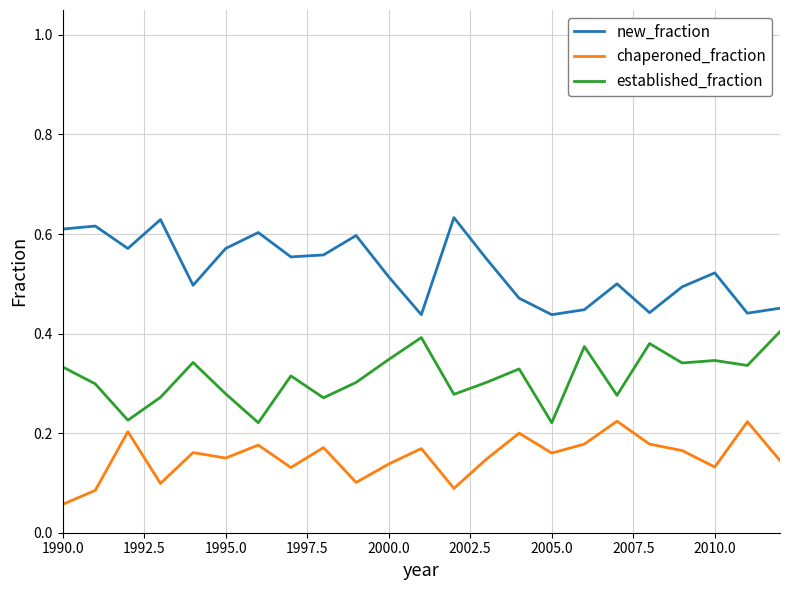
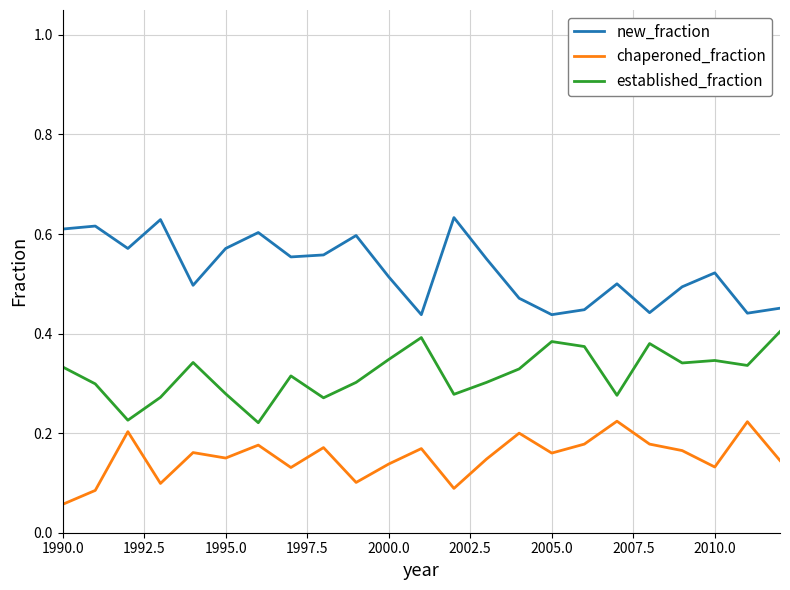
  {
    "new_fraction": {
      "1990.0": 0.61,
      "1995.0": 0.57,
      "2000.0": 0.51,
      "2005.0": 0.44,
      "2010.0": 0.52
    },
    "chaperoned_fraction": {
      "1990.0": 0.06,
      "1995.0": 0.15,
      "2000.0": 0.14,
      "2005.0": 0.16,
      "2010.0": 0.13
    },
    "established_fraction": {
      "1990.0": 0.33,
      "1995.0": 0.28,
      "2000.0": 0.35,
-     "2005.0": 0.22,
+     "2005.0": 0.38,
      "2010.0": 0.35
    }
  }
